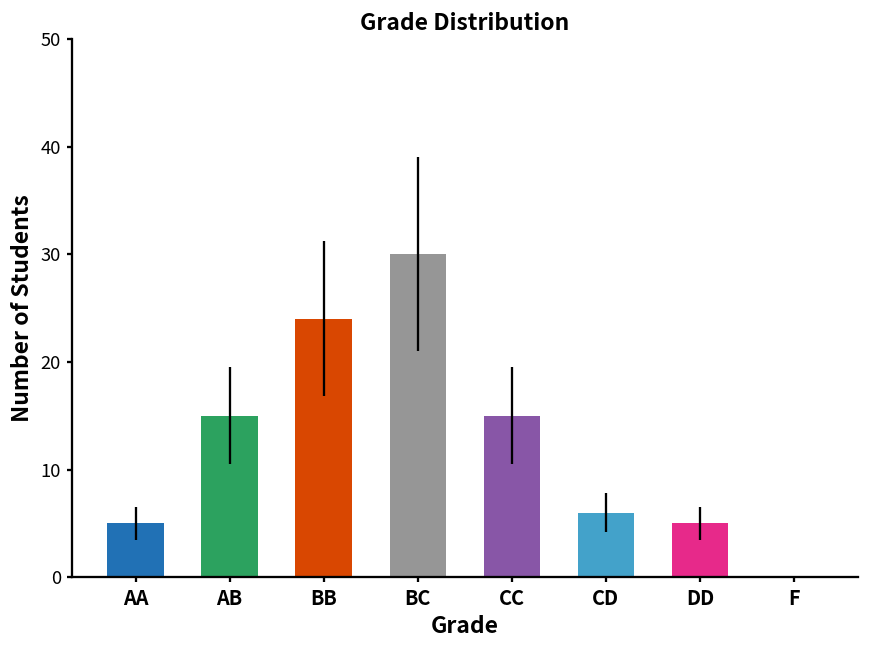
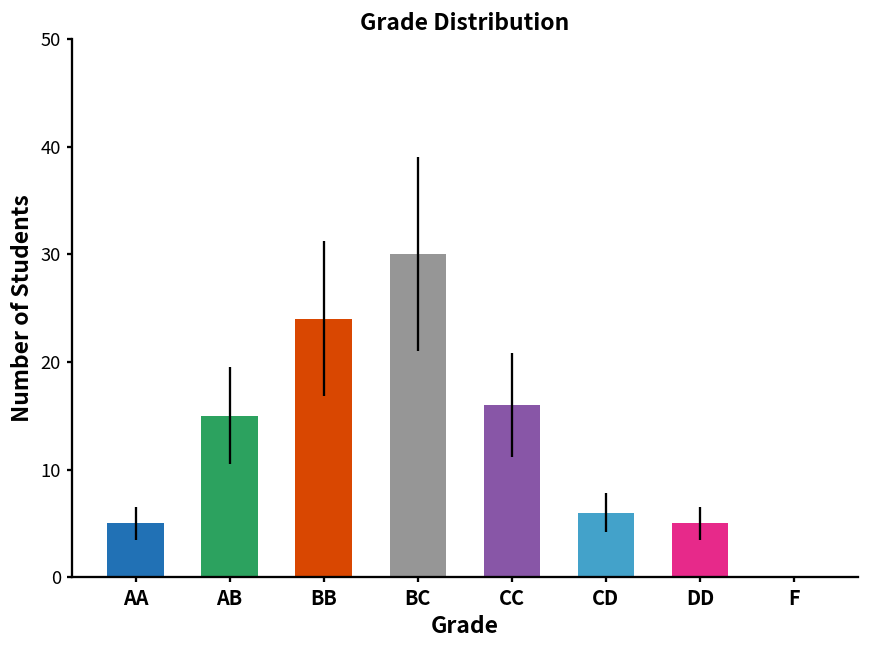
  {
    "AA": 5,
    "AB": 15,
    "BB": 24,
    "BC": 30,
-   "CC": 15,
+   "CC": 16,
    "CD": 6,
    "DD": 5,
    "F": 0
  }
